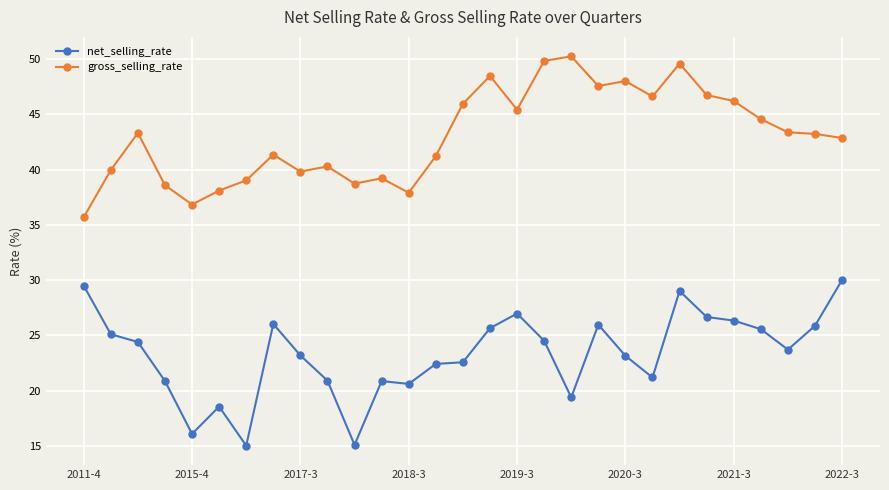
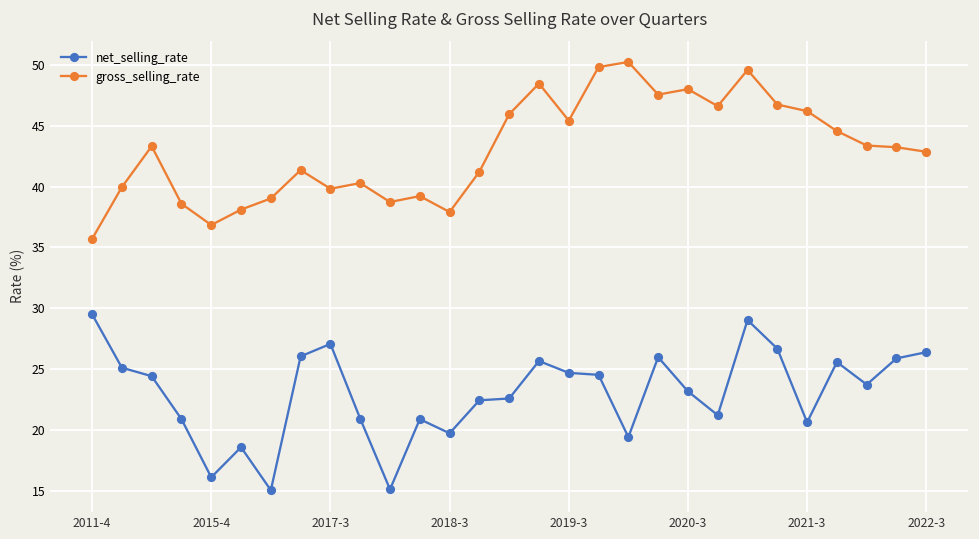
  {
    "net_selling_rate": {
      "2011-4": 29.5,
      "2015-4": 16.1,
-     "2017-3": 23.2,
-     "2018-3": 20.6,
-     "2019-3": 27.0,
+     "2017-3": 27.1,
+     "2018-3": 19.7,
+     "2019-3": 24.7,
      "2020-3": 23.2,
-     "2021-3": 26.3,
-     "2022-3": 30.0
+     "2021-3": 20.6,
+     "2022-3": 26.4
    },
    "gross_selling_rate": {
      "2011-4": 35.7,
      "2015-4": 36.8,
      "2017-3": 39.8,
      "2018-3": 37.9,
      "2019-3": 45.4,
      "2020-3": 48.0,
      "2021-3": 46.2,
      "2022-3": 42.9
    }
  }
